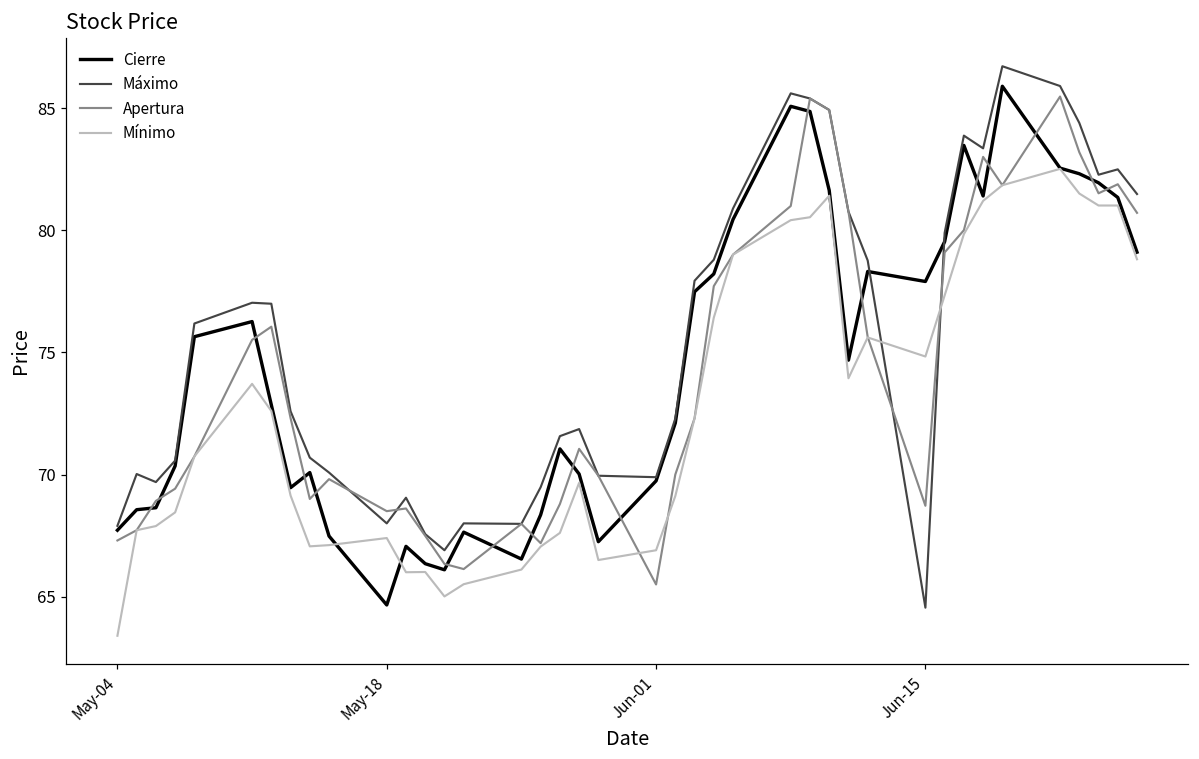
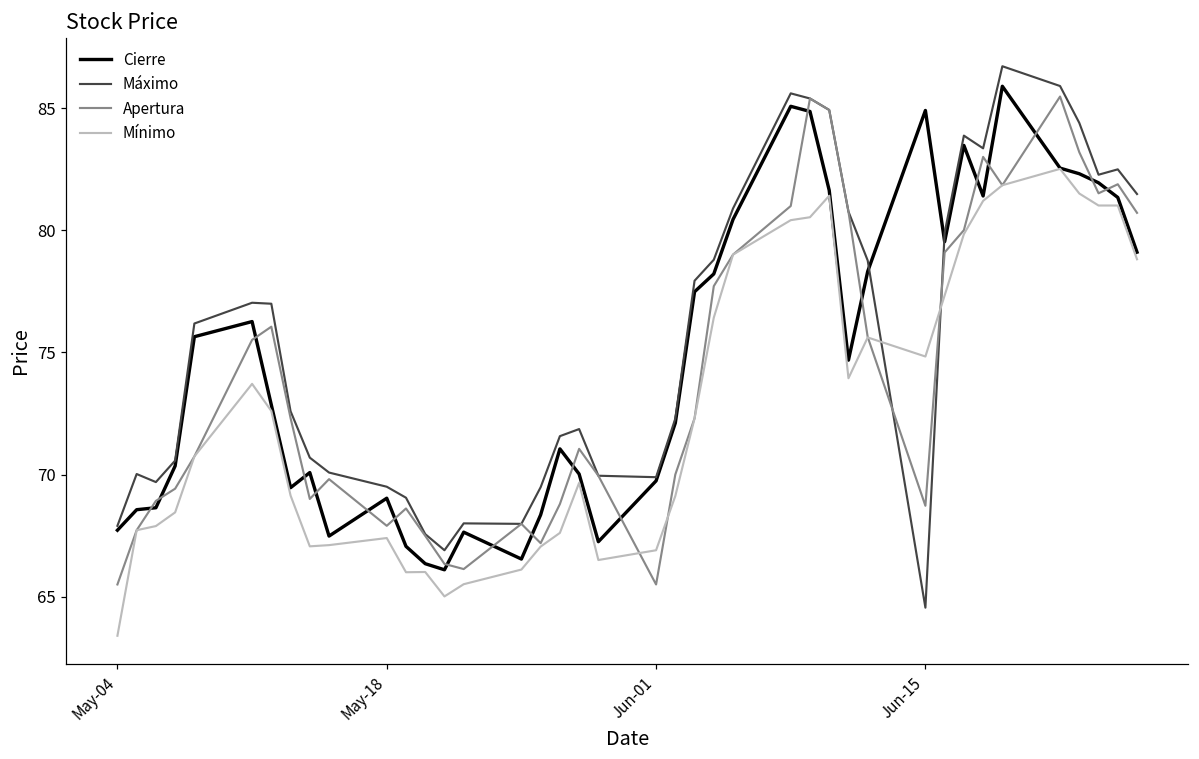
  {
    "Cierre": {
      "May-04": 67.7,
-     "May-18": 64.7,
+     "May-18": 69.0,
      "Jun-01": 69.7,
-     "Jun-15": 77.9
+     "Jun-15": 84.9
    },
    "Máximo": {
      "May-04": 67.9,
-     "May-18": 68.0,
+     "May-18": 69.5,
      "Jun-01": 69.9,
      "Jun-15": 64.6
    },
    "Apertura": {
-     "May-04": 67.3,
-     "May-18": 68.5,
+     "May-04": 65.5,
+     "May-18": 67.9,
      "Jun-01": 65.5,
      "Jun-15": 68.7
    },
    "Mínimo": {
      "May-04": 63.4,
      "May-18": 67.4,
      "Jun-01": 66.9,
      "Jun-15": 74.8
    }
  }
